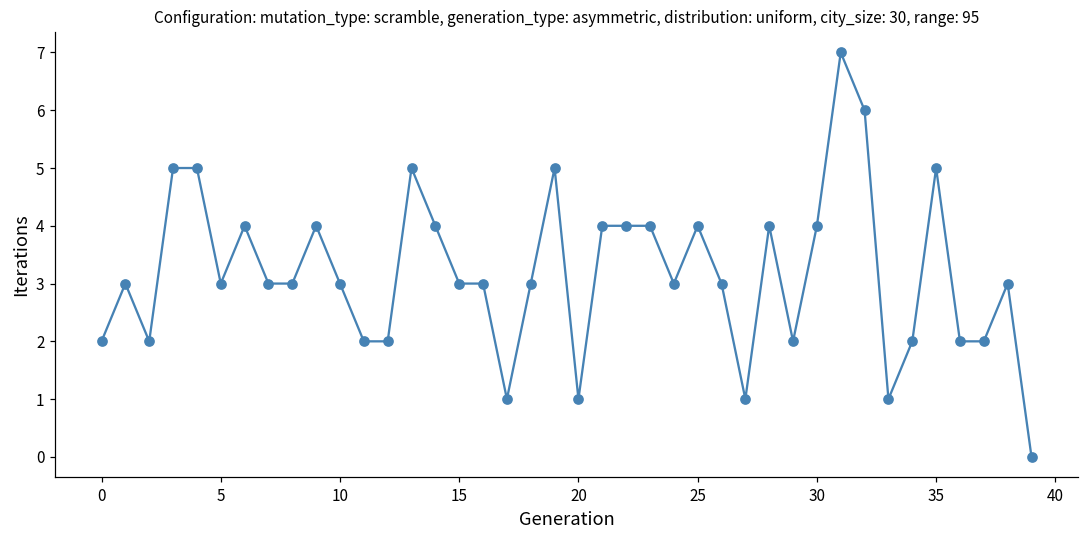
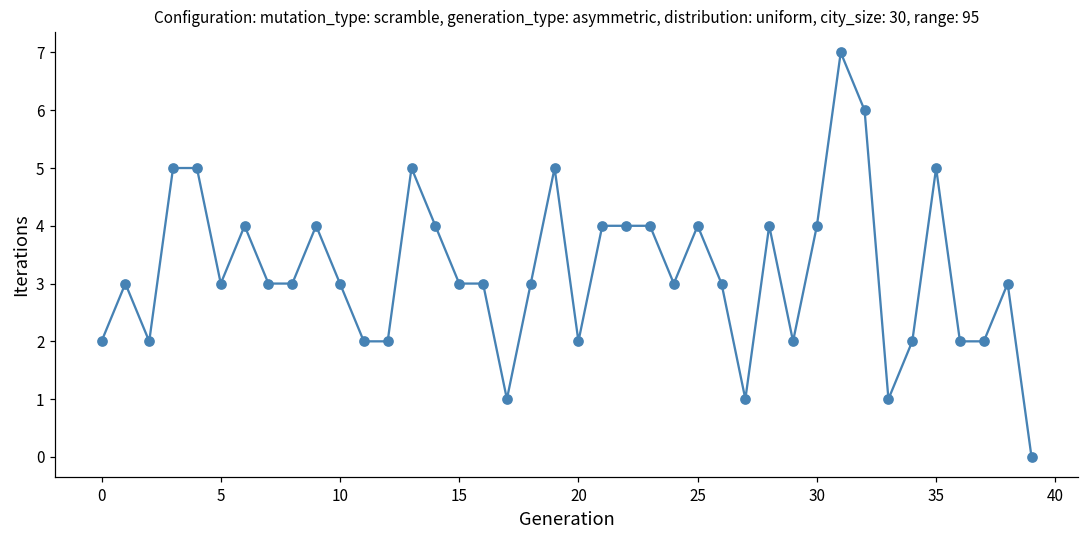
  {
    "0": 2,
    "5": 3,
    "10": 3,
    "15": 3,
-   "20": 1,
+   "20": 2,
    "25": 4,
    "30": 4,
    "35": 5
  }
